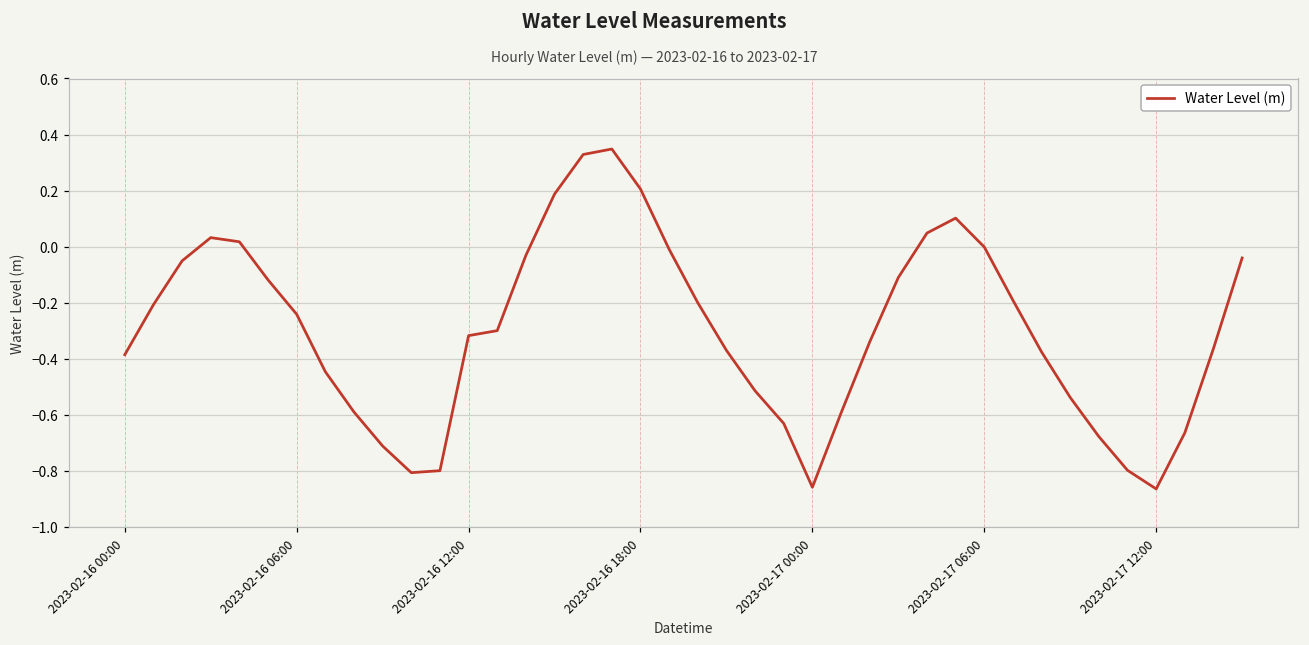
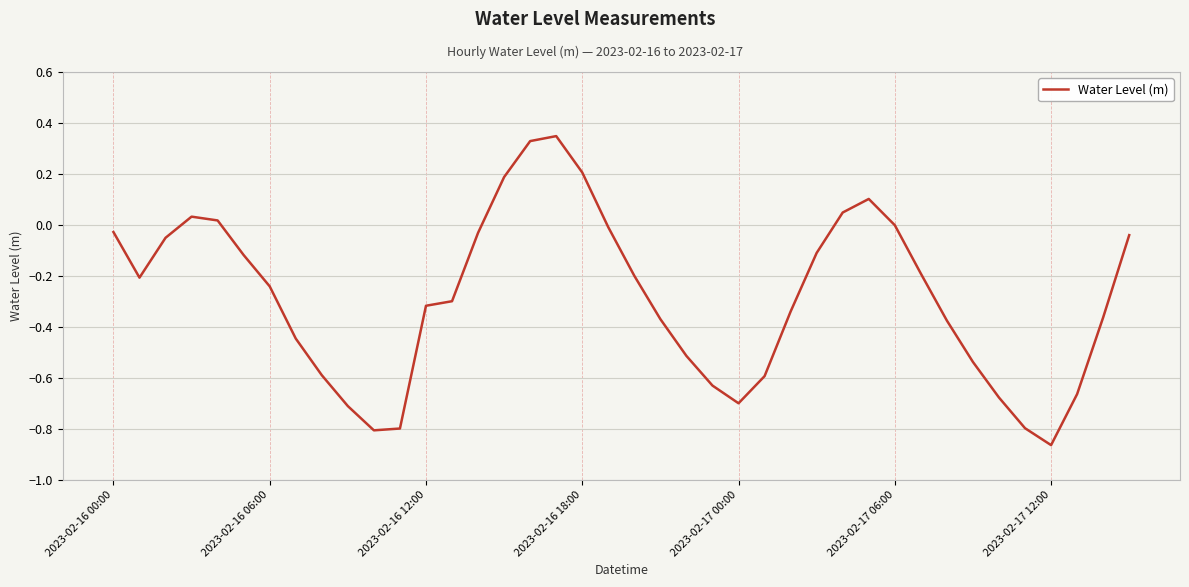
  {
-   "2023-02-16 00:00": -0.39,
+   "2023-02-16 00:00": -0.03,
    "2023-02-16 06:00": -0.24,
    "2023-02-16 12:00": -0.32,
    "2023-02-16 18:00": 0.21,
-   "2023-02-17 00:00": -0.86,
+   "2023-02-17 00:00": -0.70,
    "2023-02-17 06:00": 0.00,
    "2023-02-17 12:00": -0.86
  }
